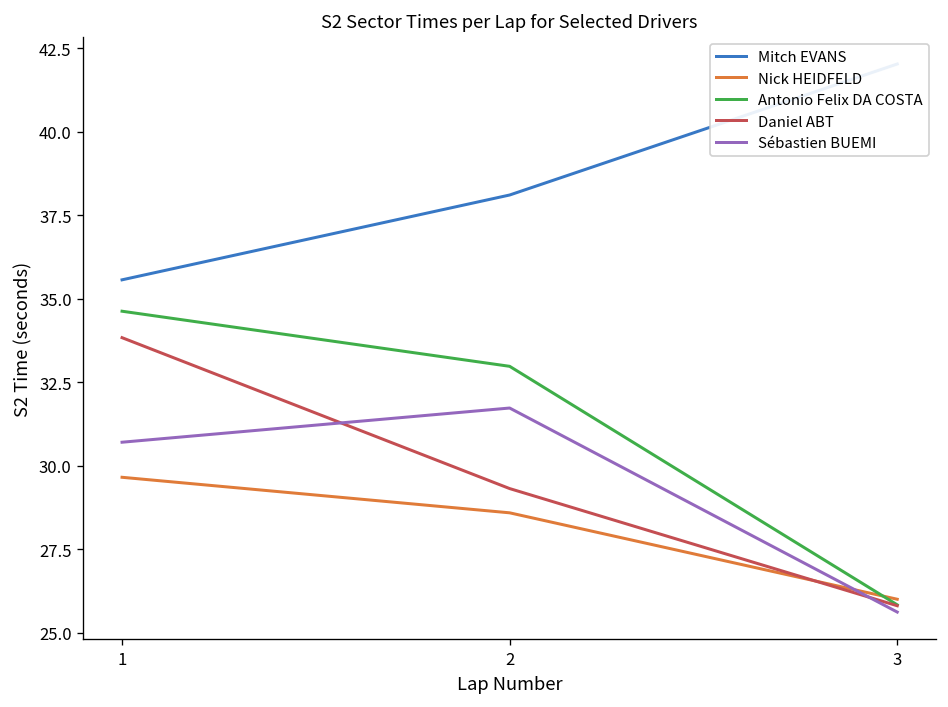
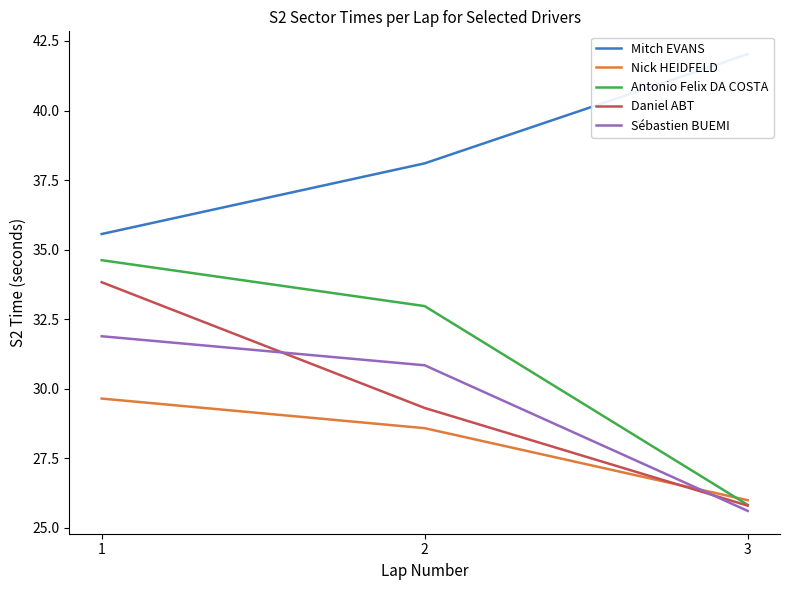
  {
    "Mitch EVANS": {
      "1": 35.6,
      "2": 38.1
    },
    "Antonio Felix DA COSTA": {
      "1": 34.6,
      "2": 33.0
    },
    "Sébastien BUEMI": {
-     "1": 30.7,
-     "2": 31.7,
+     "1": 31.9,
+     "2": 30.8,
      "3": 25.6
    }
  }
